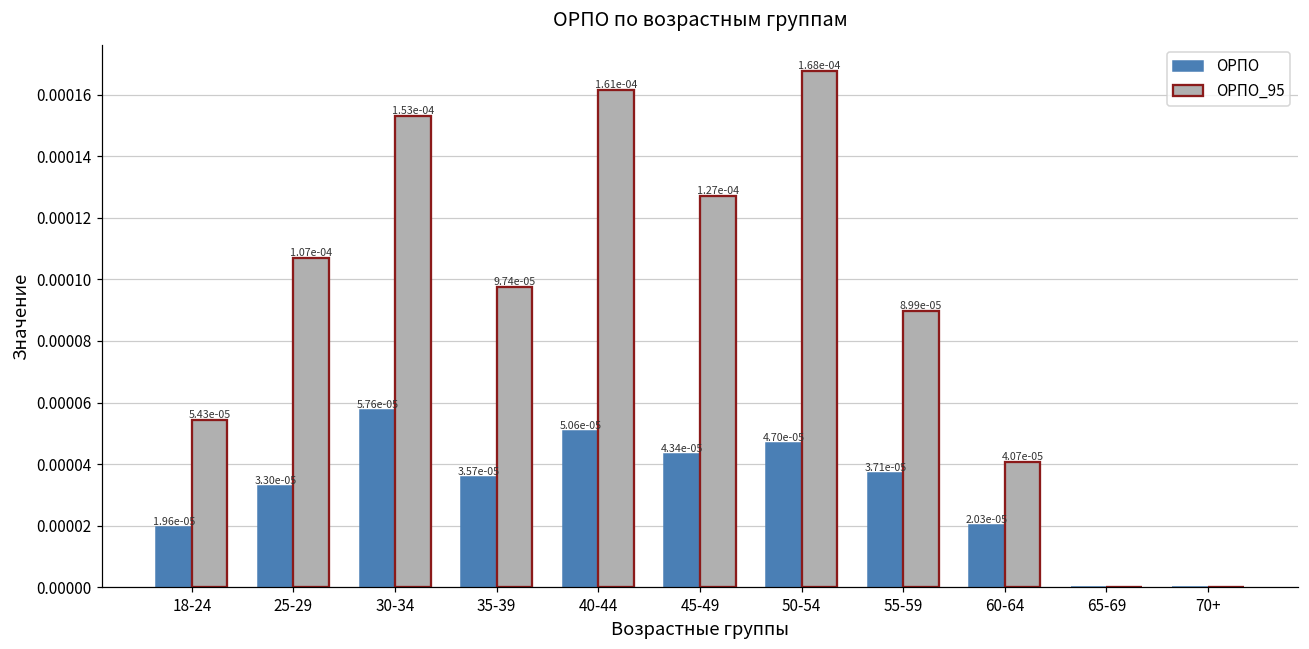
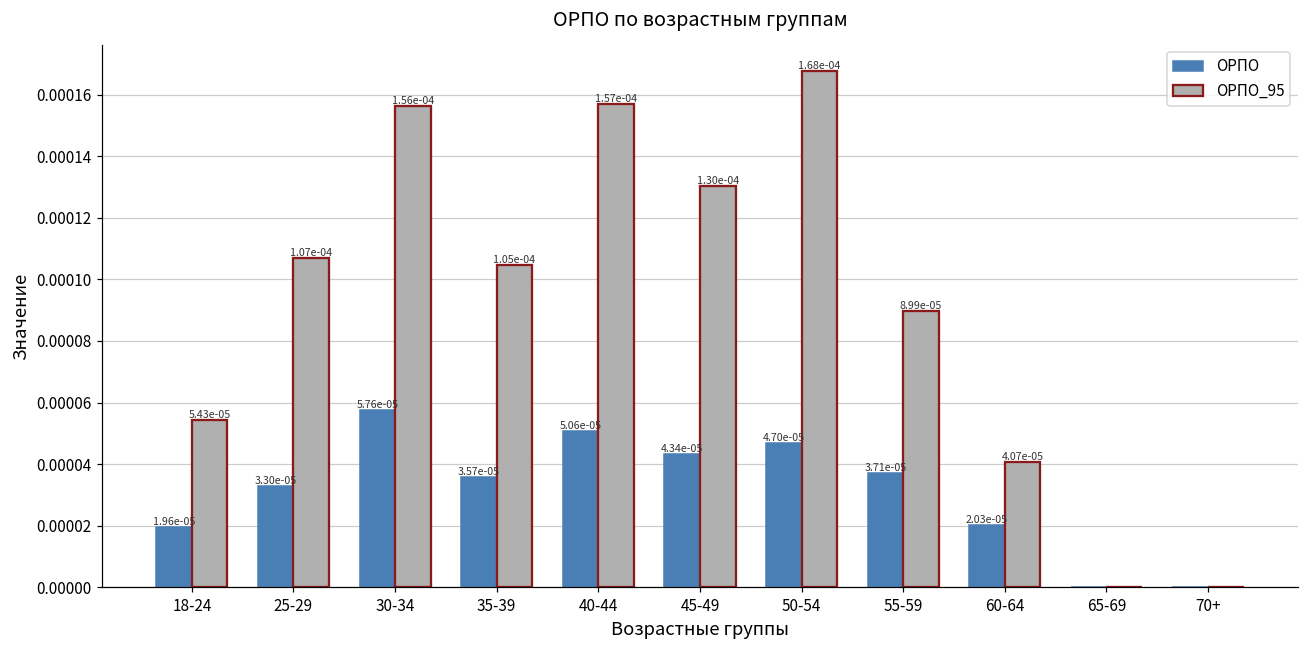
  {
    "ОРПО": {
      "18-24": "1.96e-05",
      "25-29": "3.30e-05",
      "30-34": "5.76e-05",
      "35-39": "3.57e-05",
      "40-44": "5.06e-05",
      "45-49": "4.34e-05",
      "50-54": "4.70e-05",
      "55-59": "3.71e-05",
      "60-64": "2.03e-05"
    },
    "ОРПО_95": {
      "18-24": "5.43e-05",
      "25-29": "1.07e-04",
-     "30-34": "1.53e-04",
-     "35-39": "9.74e-05",
-     "40-44": "1.61e-04",
-     "45-49": "1.27e-04",
+     "30-34": "1.56e-04",
+     "35-39": "1.05e-04",
+     "40-44": "1.57e-04",
+     "45-49": "1.30e-04",
      "50-54": "1.68e-04",
      "55-59": "8.99e-05",
      "60-64": "4.07e-05"
    }
  }
